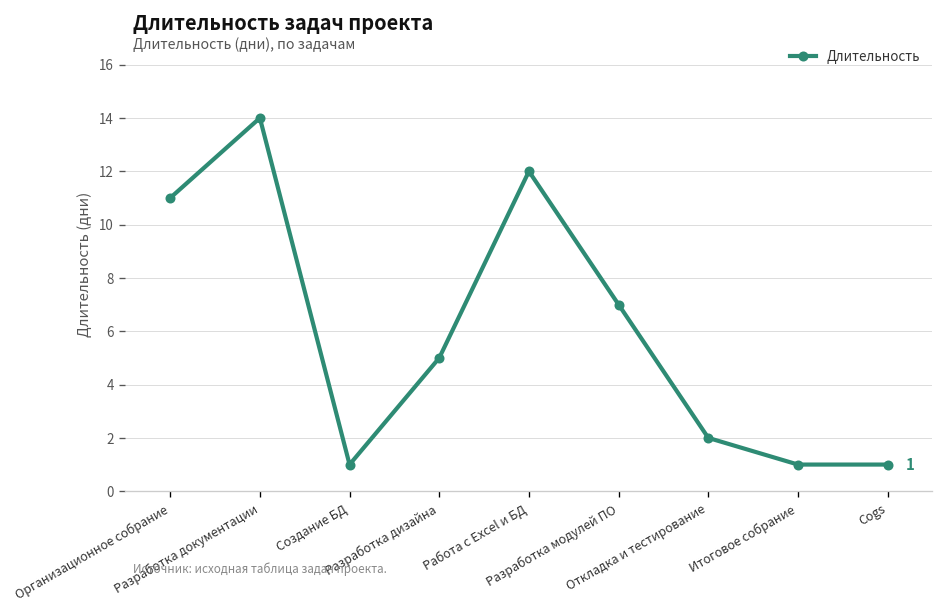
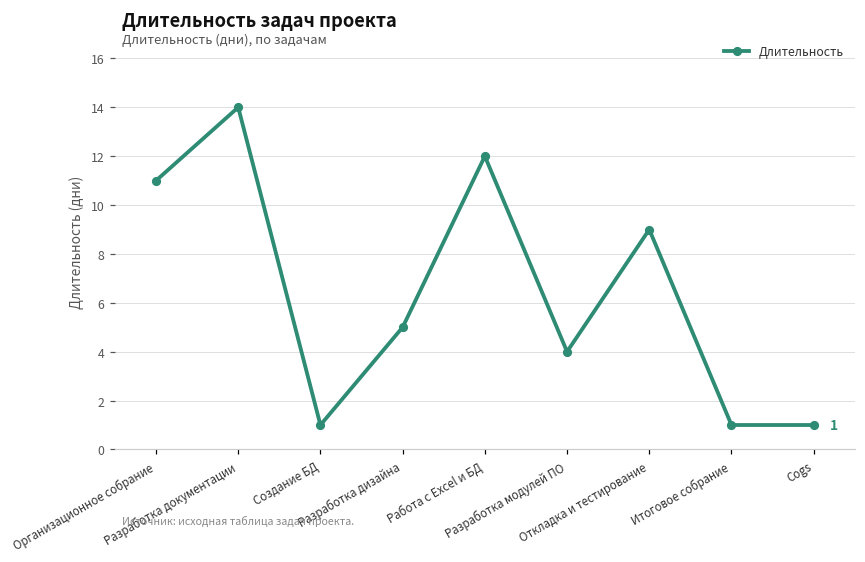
  {
    "Организационное собрание": 11,
    "Разработка документации": 14,
    "Создание БД": 1,
    "Разработка дизайна": 5,
    "Работа с Excel и БД": 12,
-   "Разработка модулей ПО": 7,
-   "Откладка и тестирование": 2,
+   "Разработка модулей ПО": 4,
+   "Откладка и тестирование": 9,
    "Итоговое собрание": 1
  }
